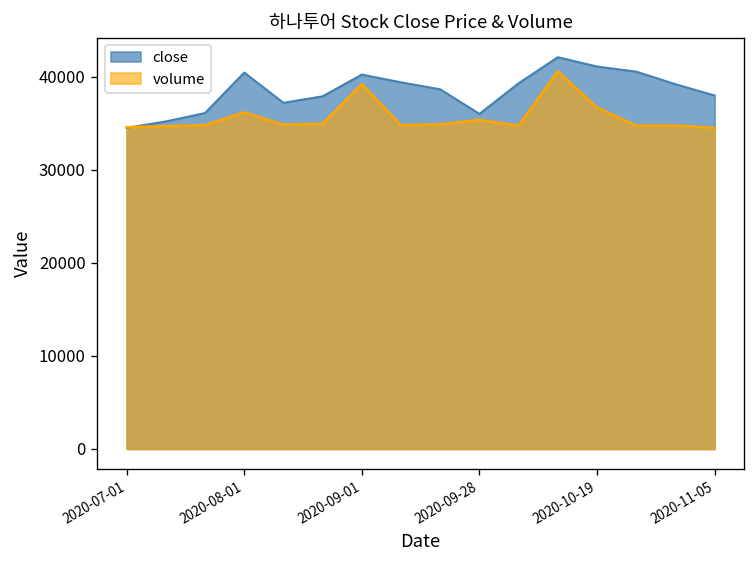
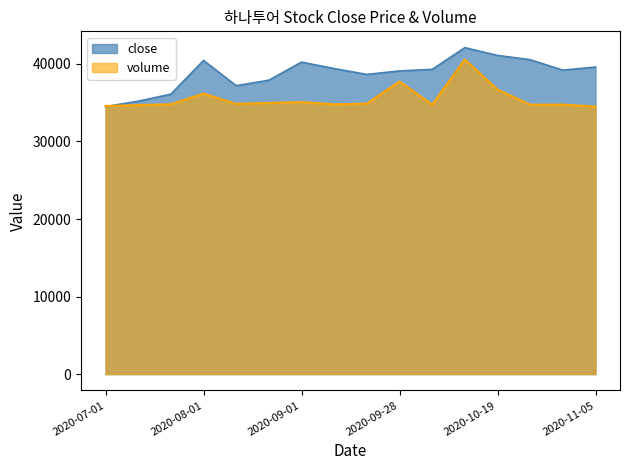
  {
    "close": {
      "2020-08-01": 40000,
      "2020-09-01": 40000,
-     "2020-09-28": 36000,
+     "2020-09-28": 39000,
      "2020-10-19": 41000,
-     "2020-11-05": 38000
+     "2020-11-05": 40000
    },
    "volume": {
      "2020-08-01": 36000,
-     "2020-09-01": 39000,
-     "2020-09-28": 35000,
+     "2020-09-01": 35000,
+     "2020-09-28": 38000,
      "2020-10-19": 37000,
      "2020-11-05": 35000
    }
  }
